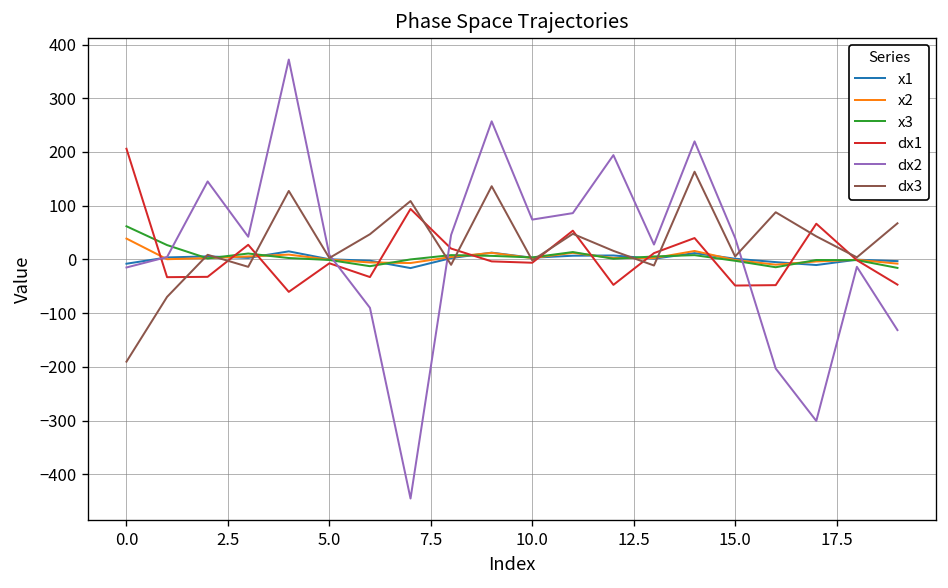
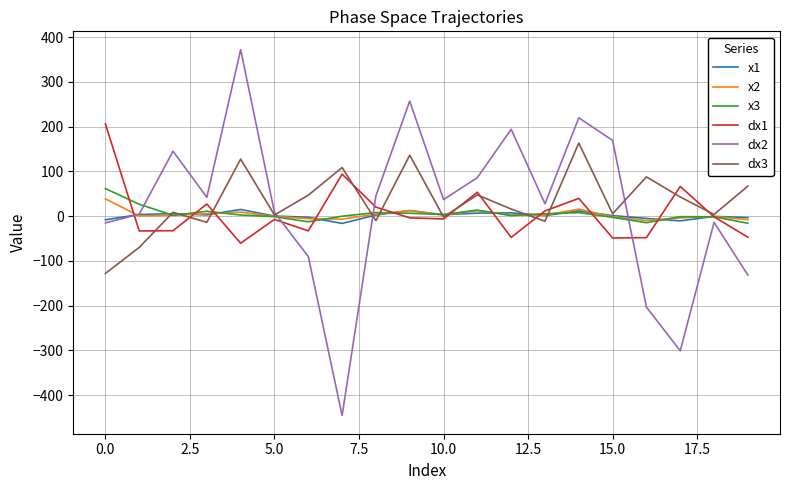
  {
    "x1": {
      "0.0": -10
    },
    "x2": {
      "0.0": 40
    },
    "x3": {
      "0.0": 60
    },
    "dx1": {
      "0.0": 210,
      "5.0": -10,
      "15.0": -50
    },
    "dx2": {
      "0.0": -20,
      "5.0": 10,
-     "10.0": 70,
-     "15.0": 40
+     "10.0": 40,
+     "15.0": 170
    },
    "dx3": {
-     "0.0": -190
+     "0.0": -130
    }
  }
